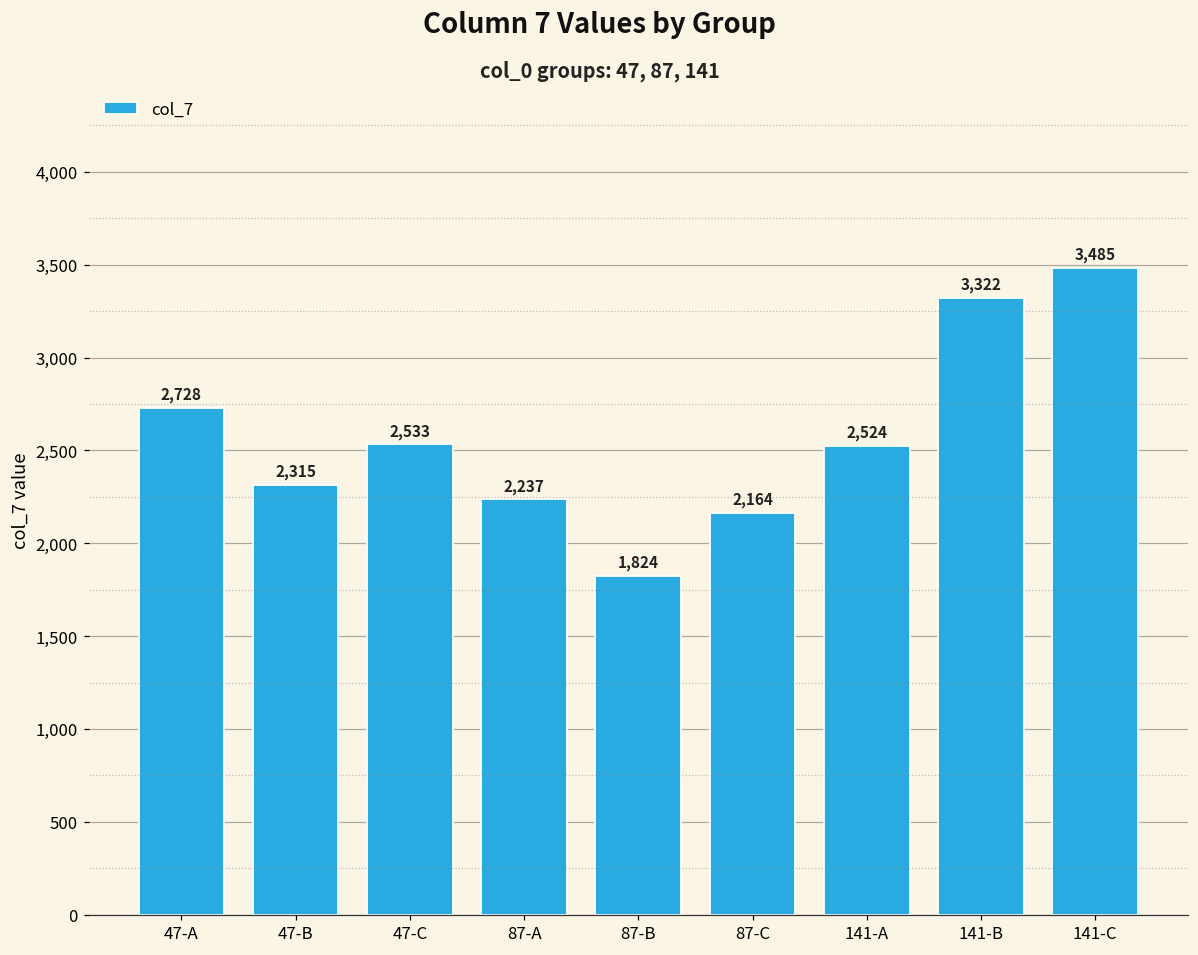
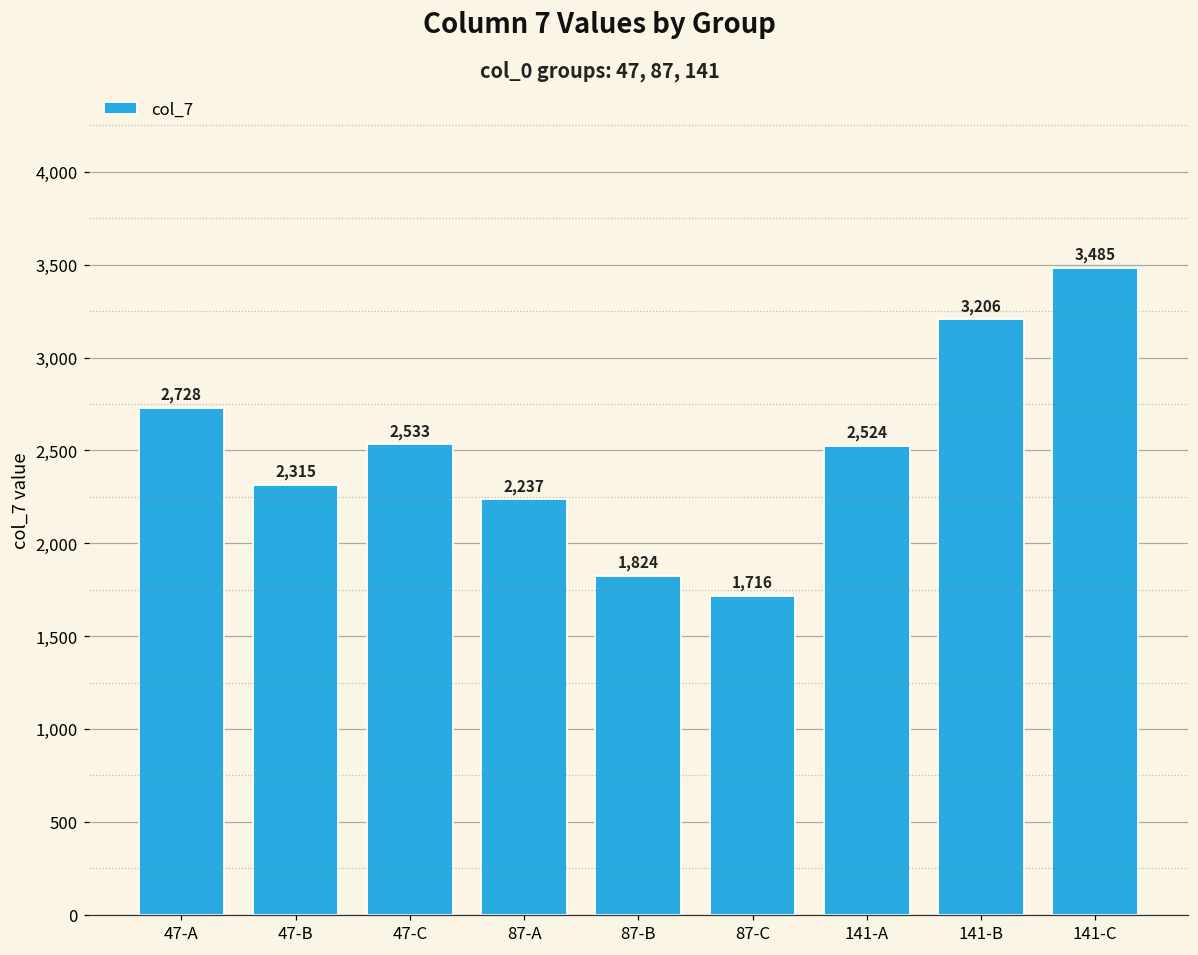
  {
    "47-A": "2,728",
    "47-B": "2,315",
    "47-C": "2,533",
    "87-A": "2,237",
    "87-B": "1,824",
-   "87-C": "2,164",
+   "87-C": "1,716",
    "141-A": "2,524",
-   "141-B": "3,322",
+   "141-B": "3,206",
    "141-C": "3,485"
  }
